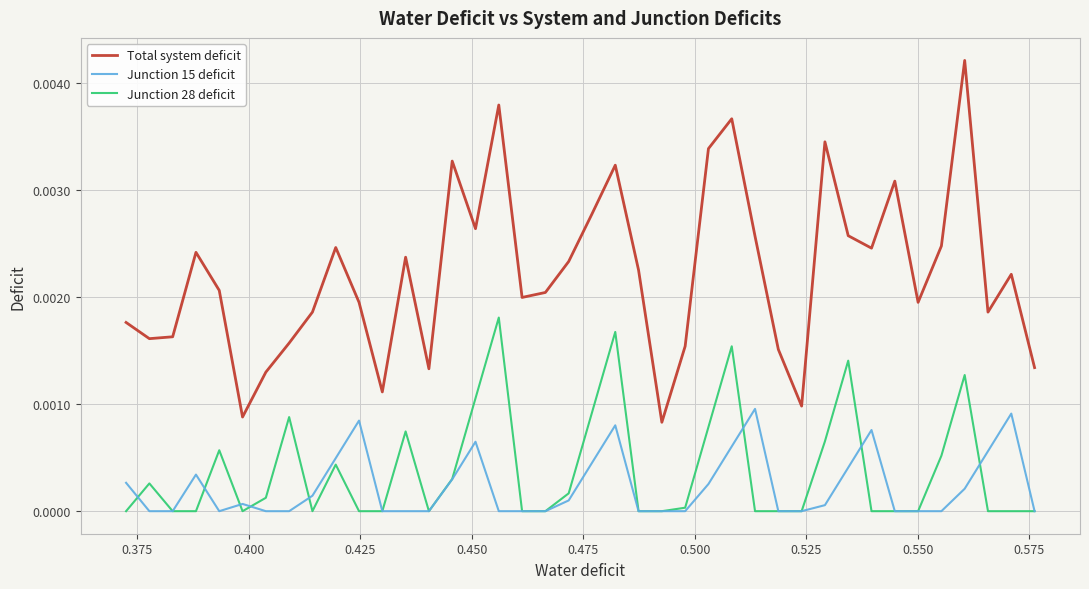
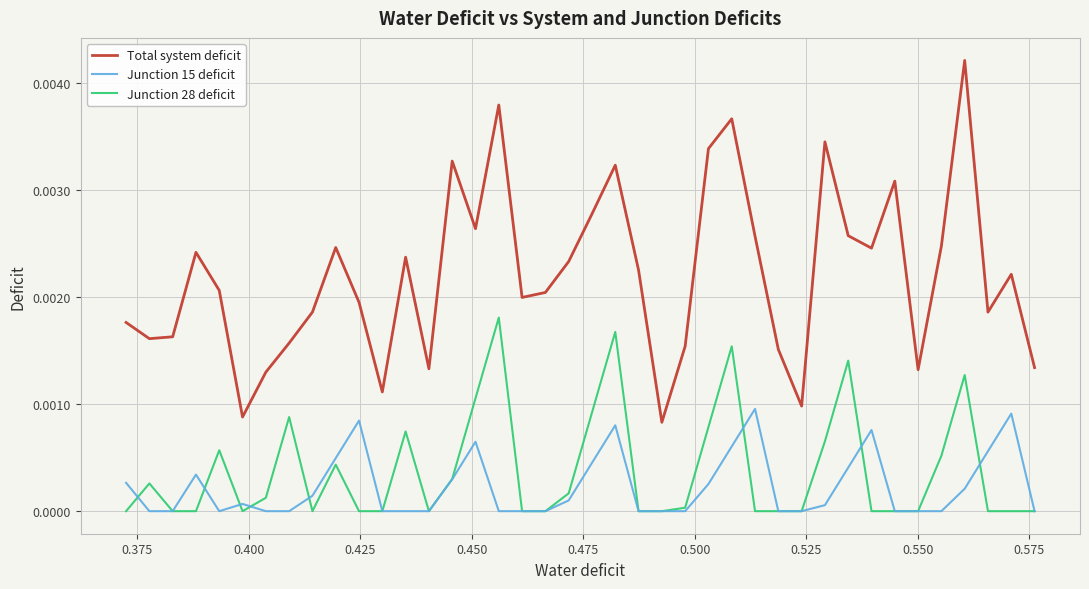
  {
    "Total system deficit": {
-     "0.550": 0.00195
+     "0.550": 0.00132
    }
  }
